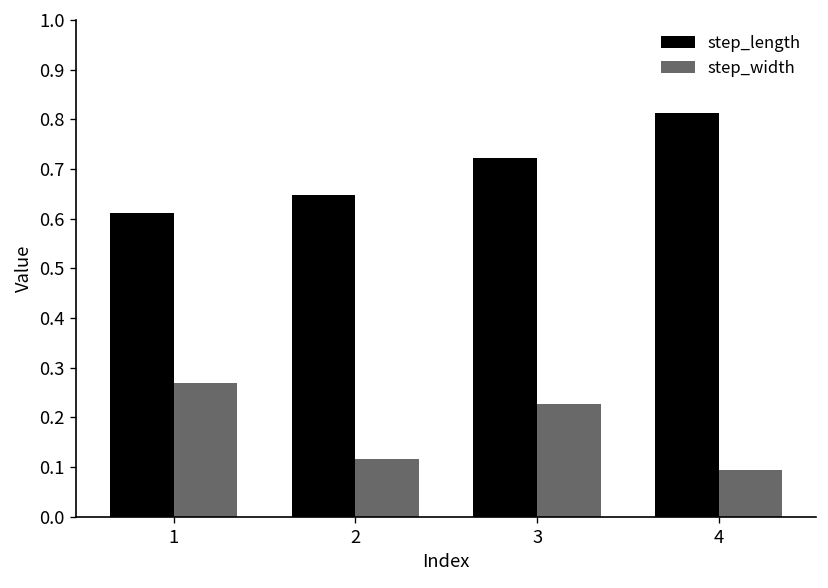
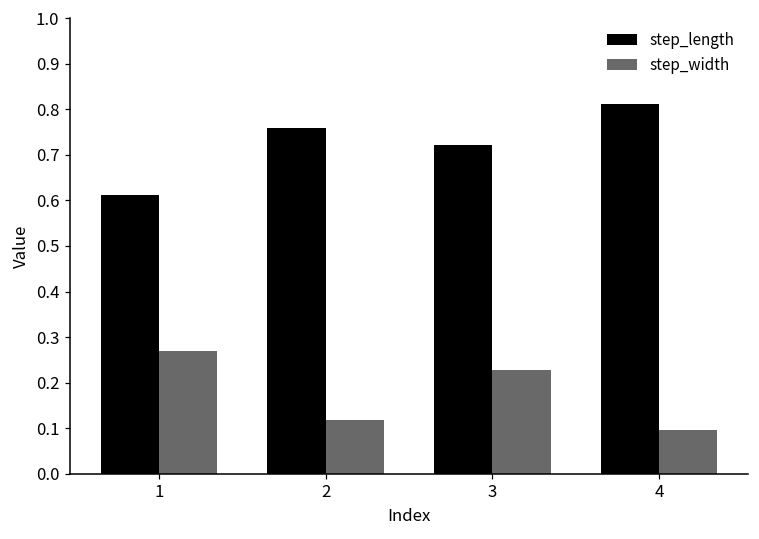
  {
    "step_length": {
      "1": 0.61,
-     "2": 0.65,
+     "2": 0.76,
      "3": 0.72,
      "4": 0.81
    },
    "step_width": {
      "1": 0.27,
      "2": 0.12,
      "3": 0.23,
      "4": 0.10
    }
  }
